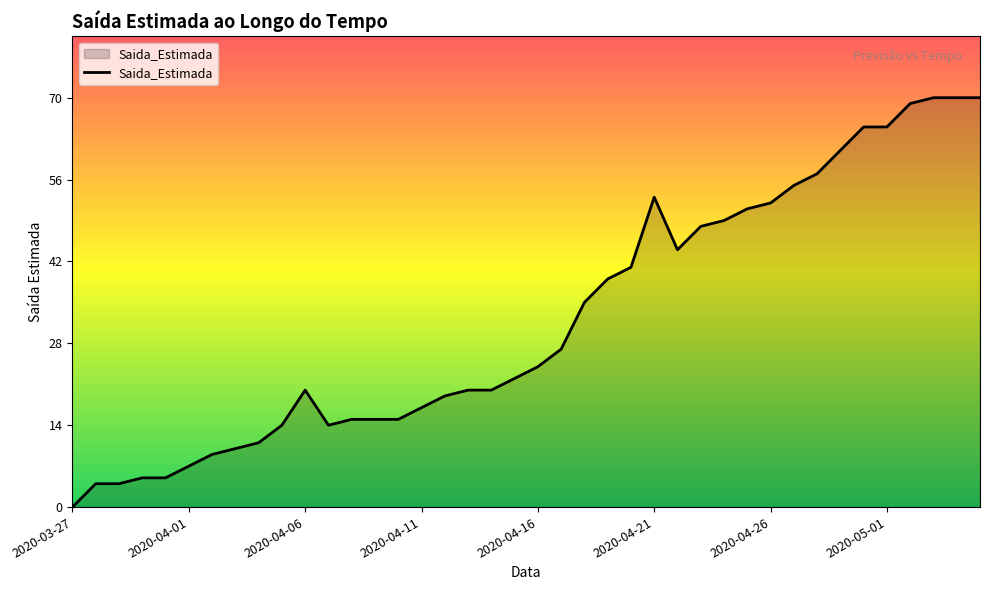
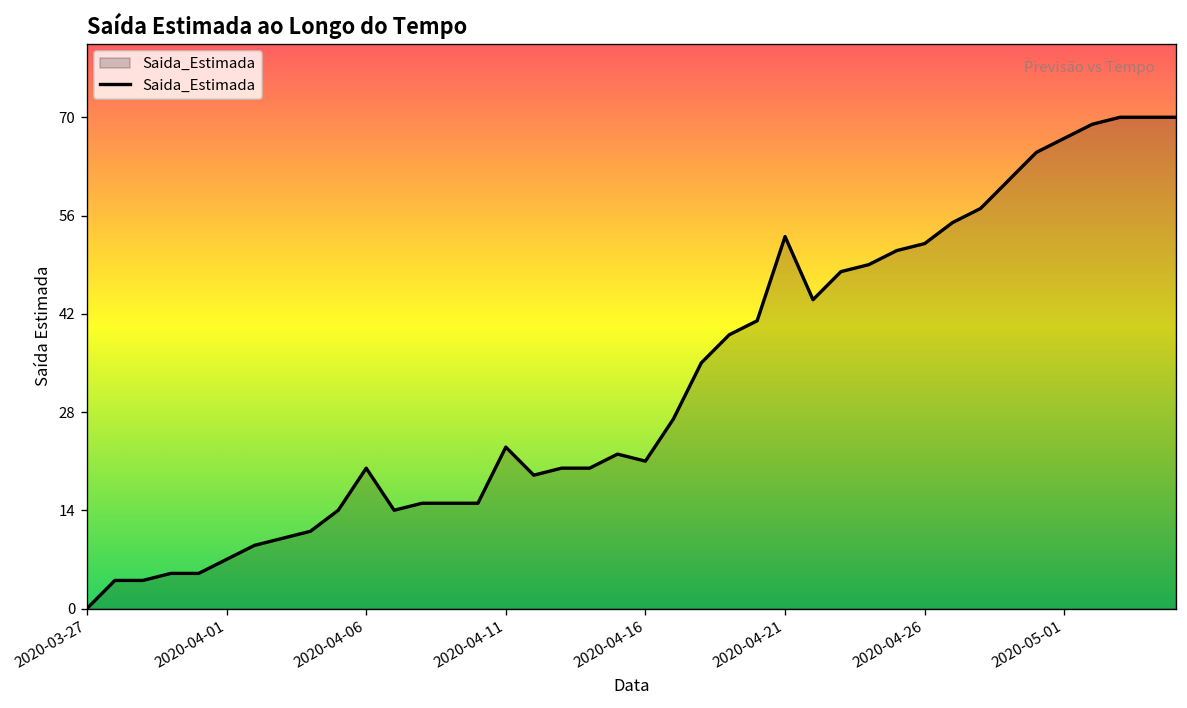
  {
    "2020-03-27": 0,
    "2020-04-01": 7,
    "2020-04-06": 20,
-   "2020-04-11": 17,
-   "2020-04-16": 24,
+   "2020-04-11": 23,
+   "2020-04-16": 21,
    "2020-04-21": 53,
    "2020-04-26": 52,
-   "2020-05-01": 65
+   "2020-05-01": 67
  }
